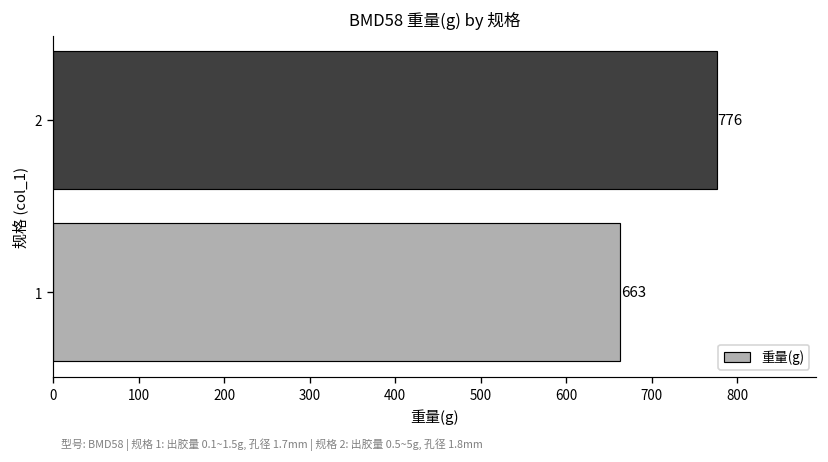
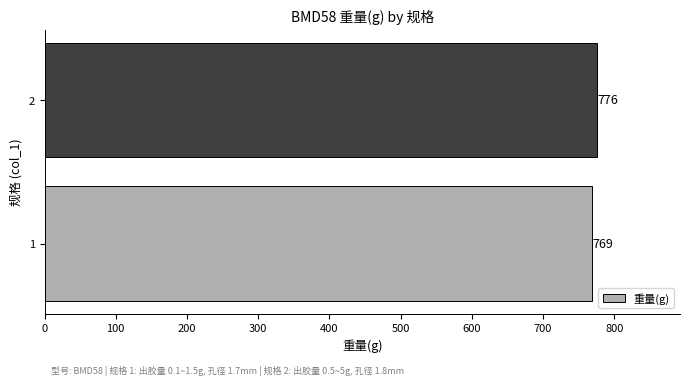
  {
    "2": 776,
-   "1": 663
+   "1": 769
  }
